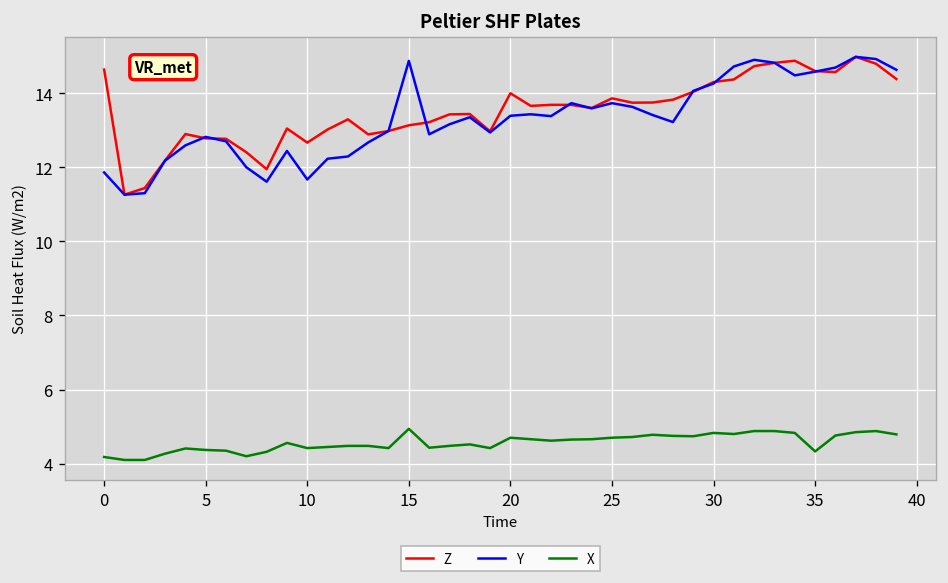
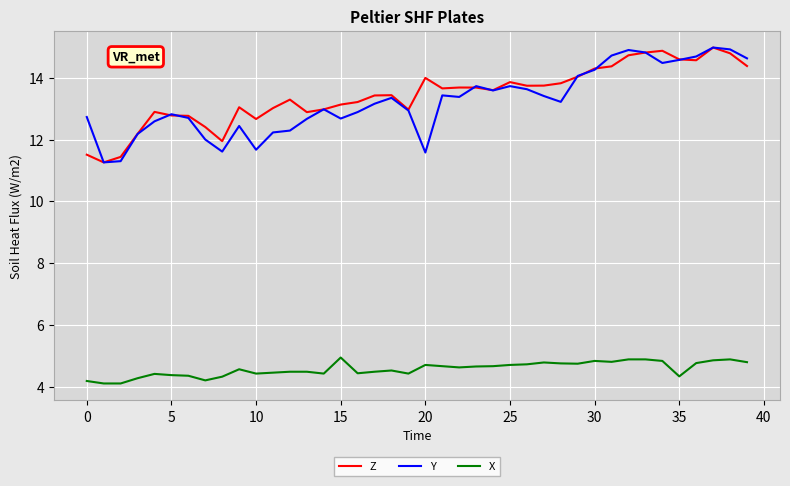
  {
    "Z": {
-     "0": 14.6,
+     "0": 11.5,
      "10": 12.7,
      "15": 13.1,
      "20": 14.0,
      "25": 13.9
    },
    "Y": {
-     "0": 11.9,
+     "0": 12.7,
      "10": 11.7,
-     "15": 14.9,
-     "20": 13.4,
+     "15": 12.7,
+     "20": 11.6,
      "25": 13.7
    },
    "X": {
      "0": 4.2,
      "5": 4.4,
      "10": 4.4,
      "15": 4.9,
      "20": 4.7,
      "25": 4.7,
      "30": 4.8,
      "35": 4.3
    }
  }
